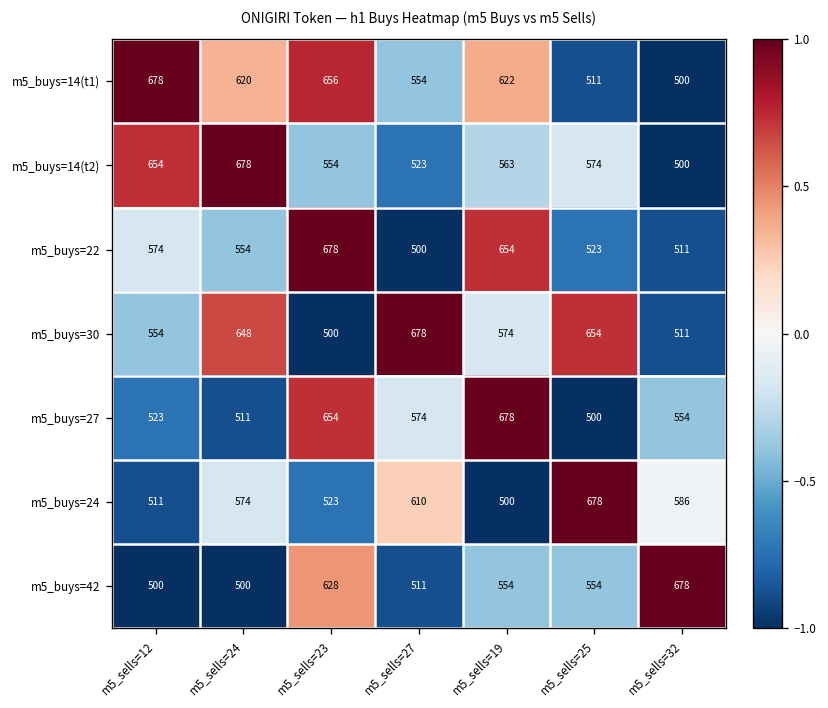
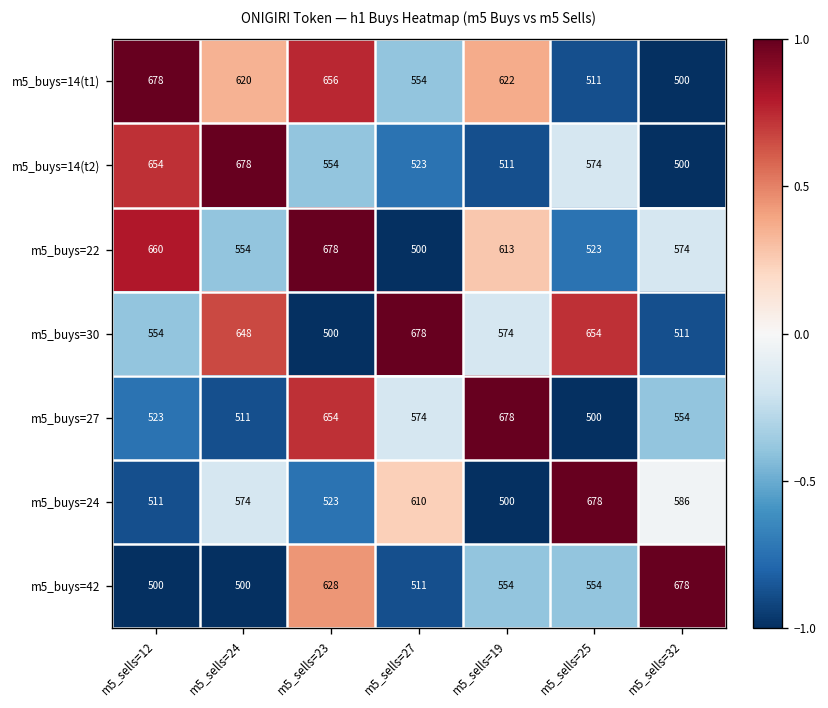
  {
    "m5_buys=14(t1)": {
      "m5_sells=12": 678,
      "m5_sells=24": 620,
      "m5_sells=23": 656,
      "m5_sells=27": 554,
      "m5_sells=19": 622,
      "m5_sells=25": 511,
      "m5_sells=32": 500
    },
    "m5_buys=14(t2)": {
      "m5_sells=12": 654,
      "m5_sells=24": 678,
      "m5_sells=23": 554,
      "m5_sells=27": 523,
-     "m5_sells=19": 563,
+     "m5_sells=19": 511,
      "m5_sells=25": 574,
      "m5_sells=32": 500
    },
    "m5_buys=22": {
-     "m5_sells=12": 574,
+     "m5_sells=12": 660,
      "m5_sells=24": 554,
      "m5_sells=23": 678,
      "m5_sells=27": 500,
-     "m5_sells=19": 654,
+     "m5_sells=19": 613,
      "m5_sells=25": 523,
-     "m5_sells=32": 511
+     "m5_sells=32": 574
    },
    "m5_buys=30": {
      "m5_sells=12": 554,
      "m5_sells=24": 648,
      "m5_sells=23": 500,
      "m5_sells=27": 678,
      "m5_sells=19": 574,
      "m5_sells=25": 654,
      "m5_sells=32": 511
    },
    "m5_buys=27": {
      "m5_sells=12": 523,
      "m5_sells=24": 511,
      "m5_sells=23": 654,
      "m5_sells=27": 574,
      "m5_sells=19": 678,
      "m5_sells=25": 500,
      "m5_sells=32": 554
    },
    "m5_buys=24": {
      "m5_sells=12": 511,
      "m5_sells=24": 574,
      "m5_sells=23": 523,
      "m5_sells=27": 610,
      "m5_sells=19": 500,
      "m5_sells=25": 678,
      "m5_sells=32": 586
    },
    "m5_buys=42": {
      "m5_sells=12": 500,
      "m5_sells=24": 500,
      "m5_sells=23": 628,
      "m5_sells=27": 511,
      "m5_sells=19": 554,
      "m5_sells=25": 554,
      "m5_sells=32": 678
    }
  }
